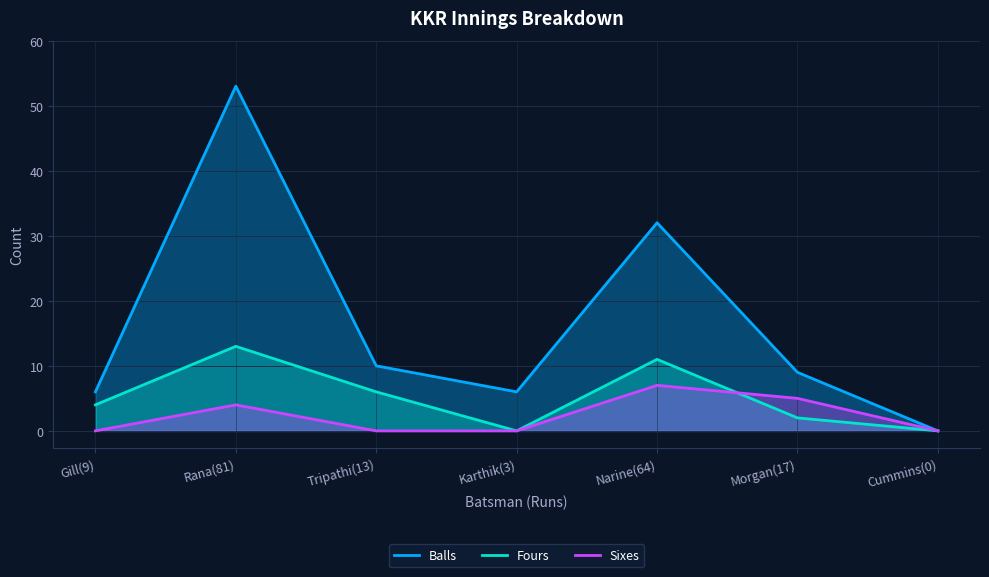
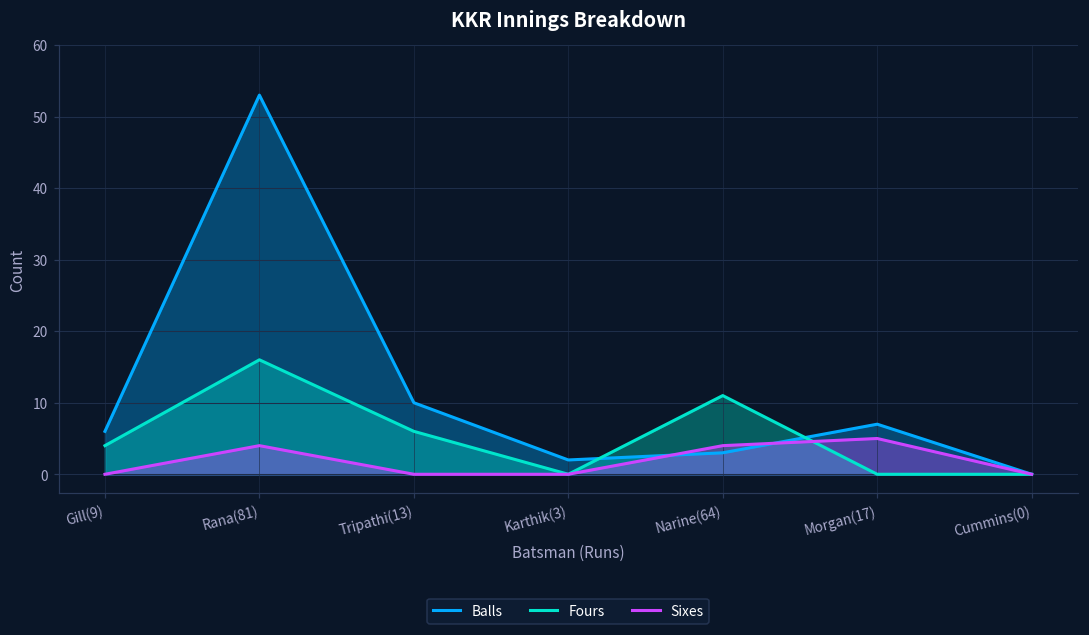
  {
    "Balls": {
      "Gill(9)": 6,
      "Rana(81)": 53,
      "Tripathi(13)": 10,
-     "Karthik(3)": 6,
-     "Narine(64)": 32,
-     "Morgan(17)": 9
+     "Karthik(3)": 2,
+     "Narine(64)": 3,
+     "Morgan(17)": 7
    },
    "Fours": {
      "Gill(9)": 4,
-     "Rana(81)": 13,
+     "Rana(81)": 16,
      "Tripathi(13)": 6,
      "Narine(64)": 11,
-     "Morgan(17)": 2
+     "Morgan(17)": 0
    },
    "Sixes": {
      "Gill(9)": 0,
      "Rana(81)": 4,
      "Tripathi(13)": 0,
-     "Narine(64)": 7,
+     "Narine(64)": 4,
      "Morgan(17)": 5
    }
  }
